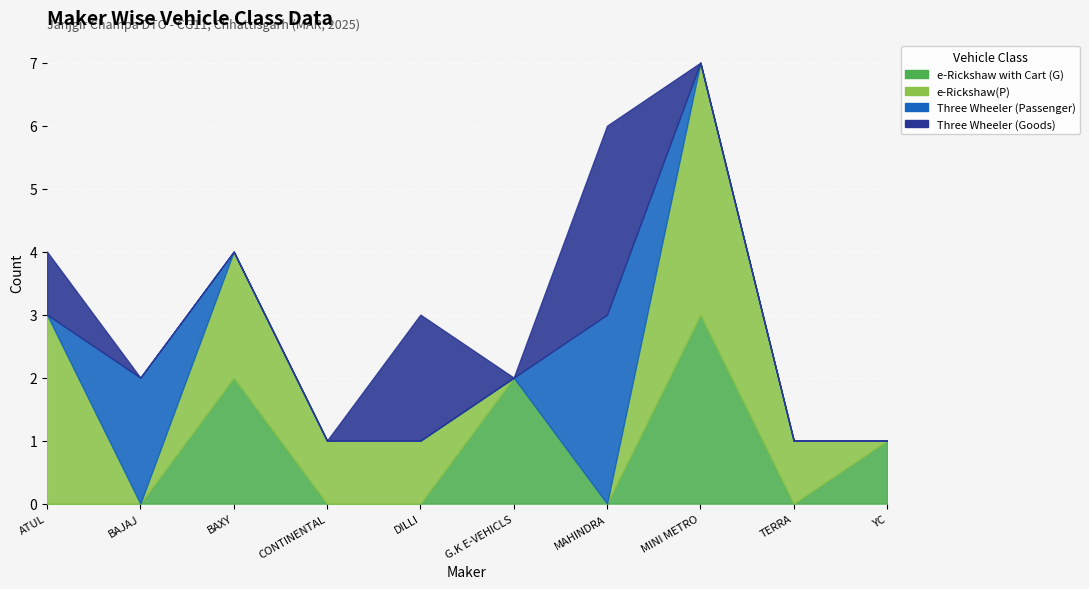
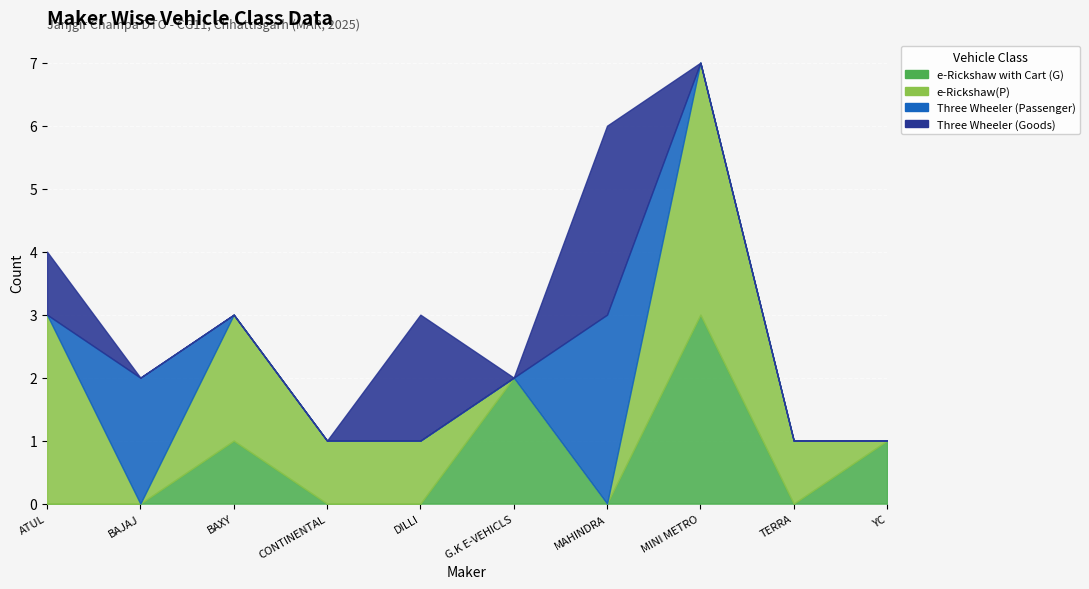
  {
    "e-Rickshaw with Cart (G)": {
      "ATUL": 0,
-     "BAXY": 2,
+     "BAXY": 1,
      "CONTINENTAL": 0,
      "DILLI": 0,
      "MINI METRO": 3,
      "TERRA": 0
    },
    "Three Wheeler (Passenger)": {
      "MAHINDRA": 3
    },
    "Three Wheeler (Goods)": {
      "ATUL": 1,
      "DILLI": 2,
      "MAHINDRA": 3
    }
  }
